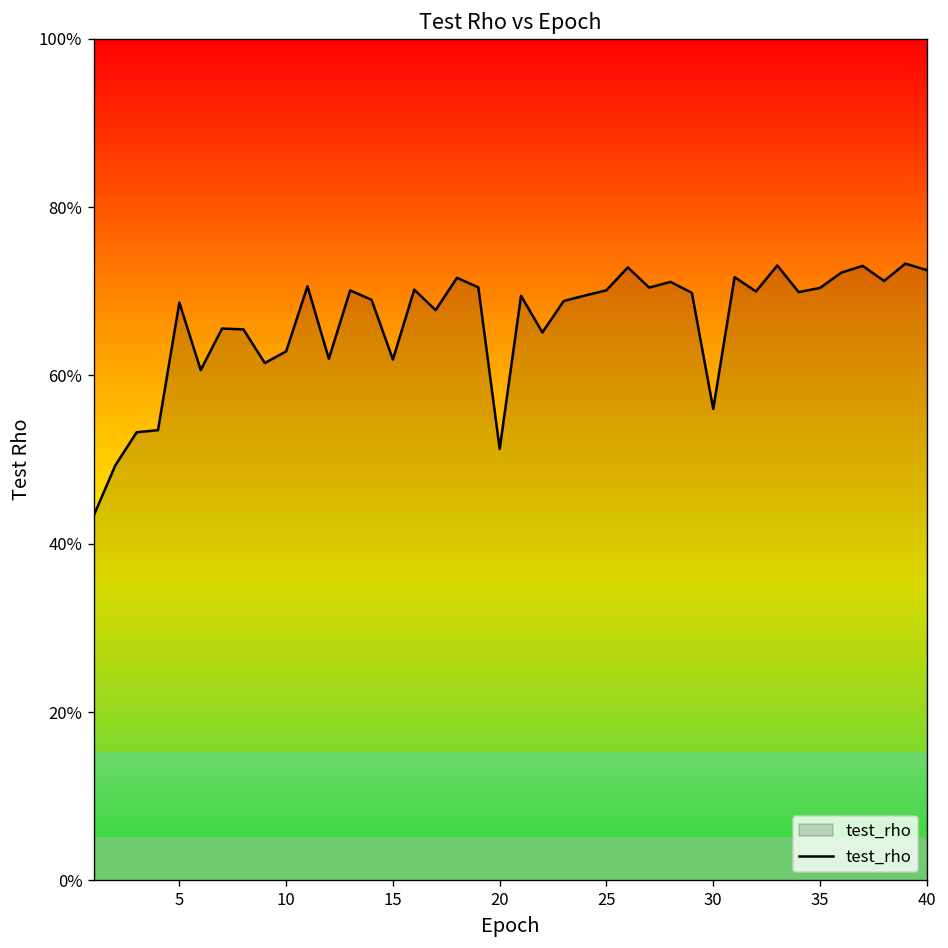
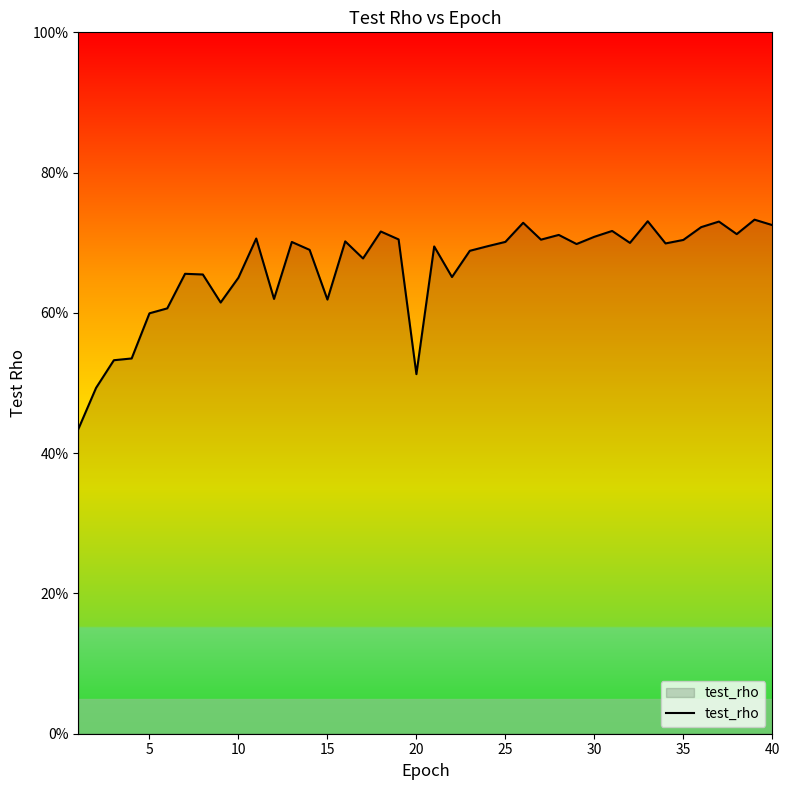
  {
-   "5": "69%",
-   "10": "63%",
+   "5": "60%",
+   "10": "65%",
    "15": "62%",
    "20": "51%",
    "25": "70%",
-   "30": "56%",
+   "30": "71%",
    "35": "70%",
    "40": "73%"
  }
